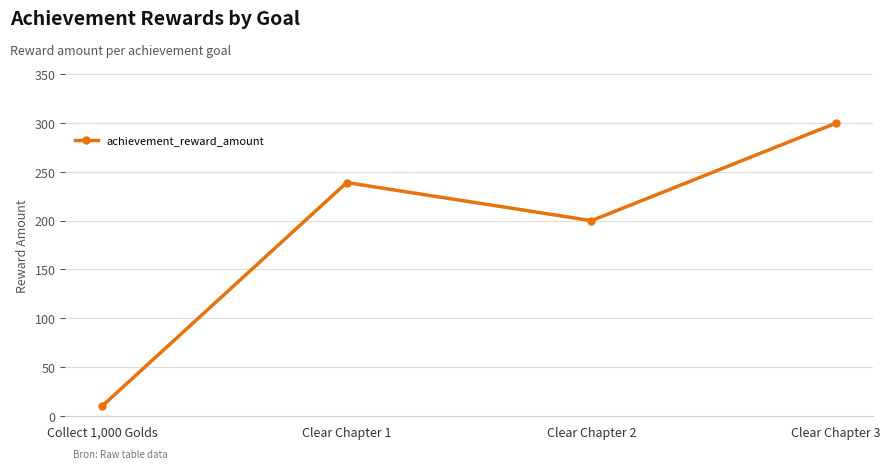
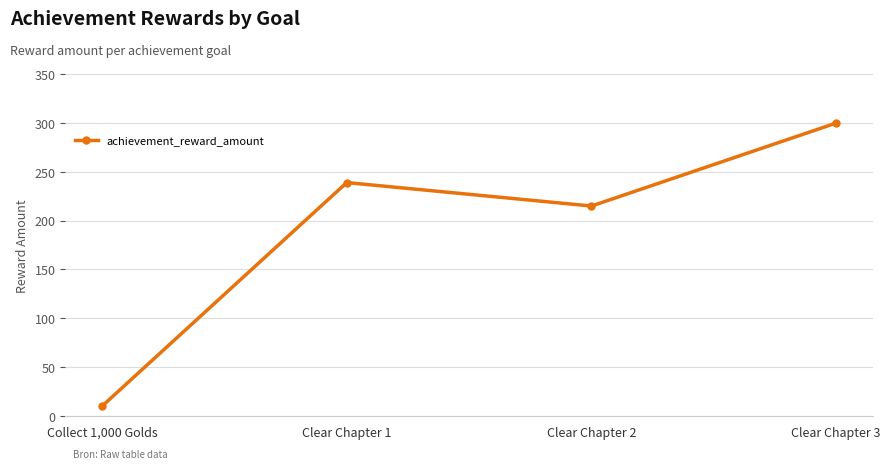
  {
    "Collect 1,000 Golds": 10,
    "Clear Chapter 1": 240,
-   "Clear Chapter 2": 200,
+   "Clear Chapter 2": 220,
    "Clear Chapter 3": 300
  }
